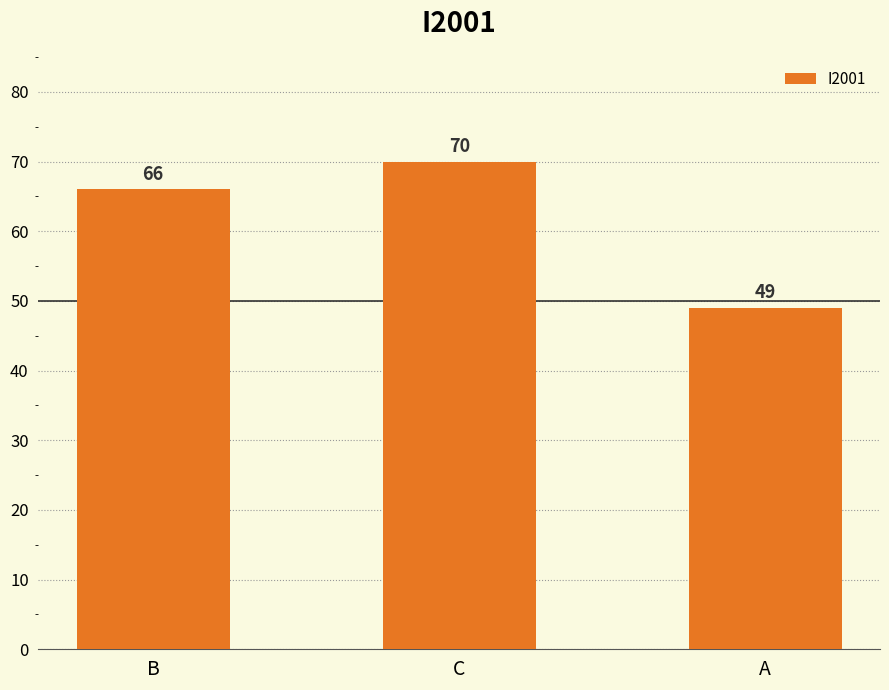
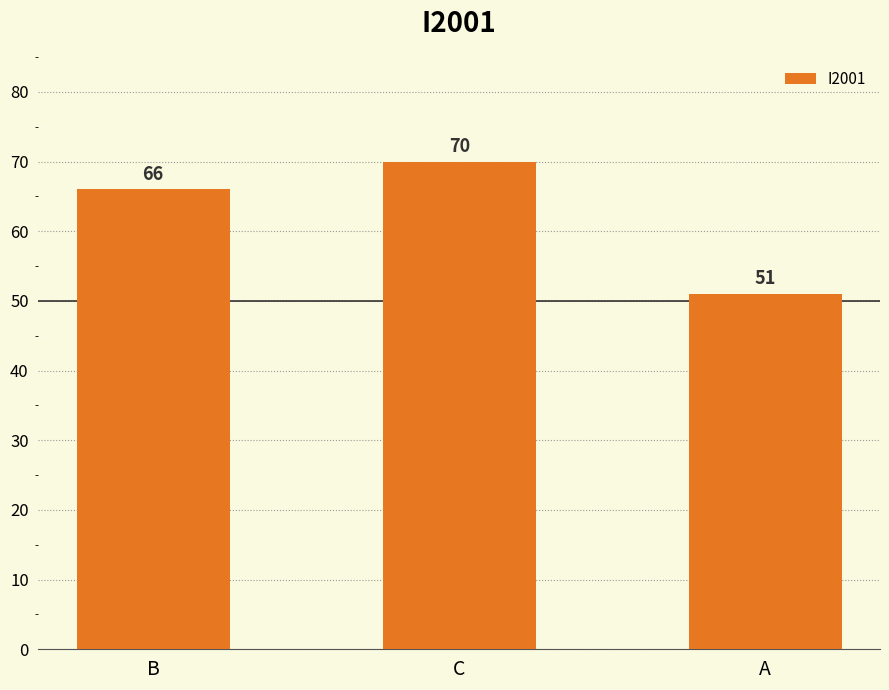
  {
    "B": 66,
    "C": 70,
-   "A": 49
+   "A": 51
  }
